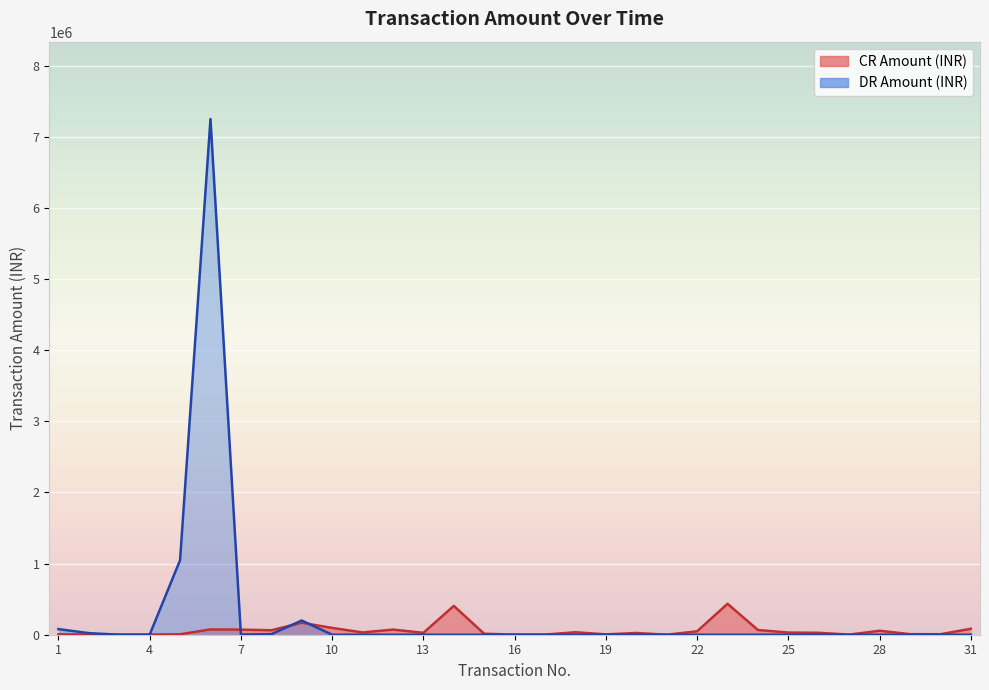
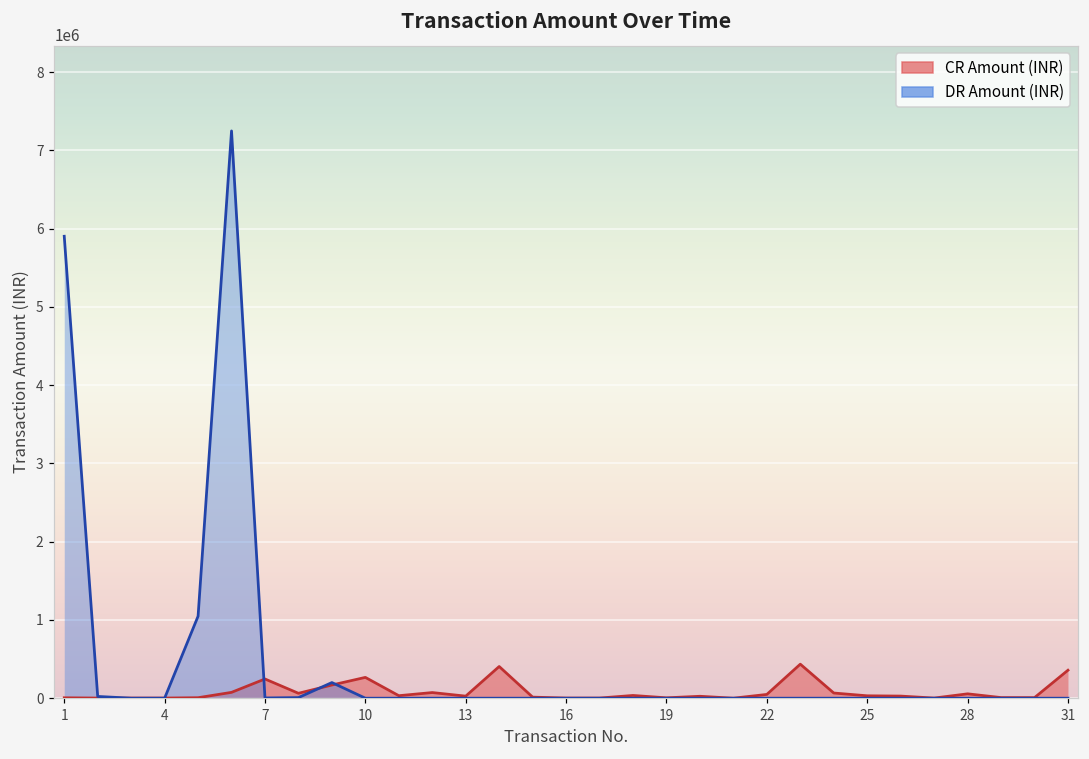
  {
    "CR Amount (INR)": {
      "1": 0,
-     "7": 100000,
-     "10": 100000,
+     "7": 200000,
+     "10": 300000,
      "22": 0,
      "28": 100000,
-     "31": 100000
+     "31": 400000
    },
    "DR Amount (INR)": {
-     "1": 100000,
+     "1": 5900000,
      "7": 0,
      "10": 0,
      "22": 0,
      "28": 0,
      "31": 0
    }
  }
